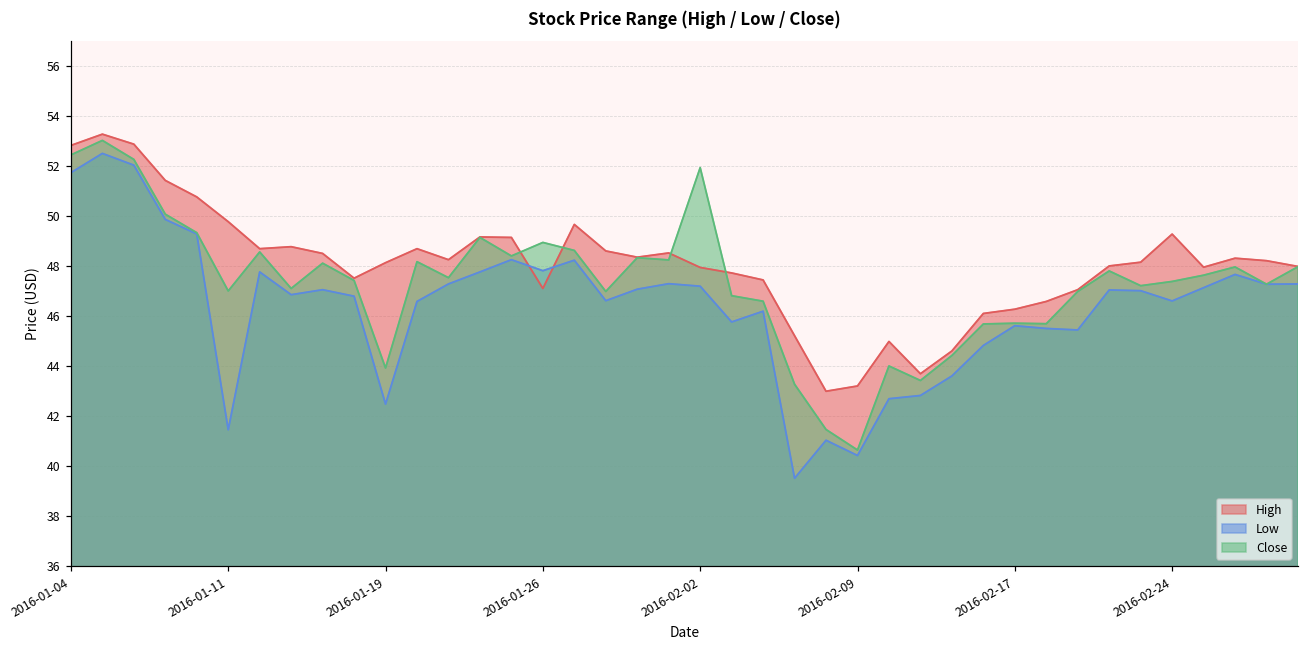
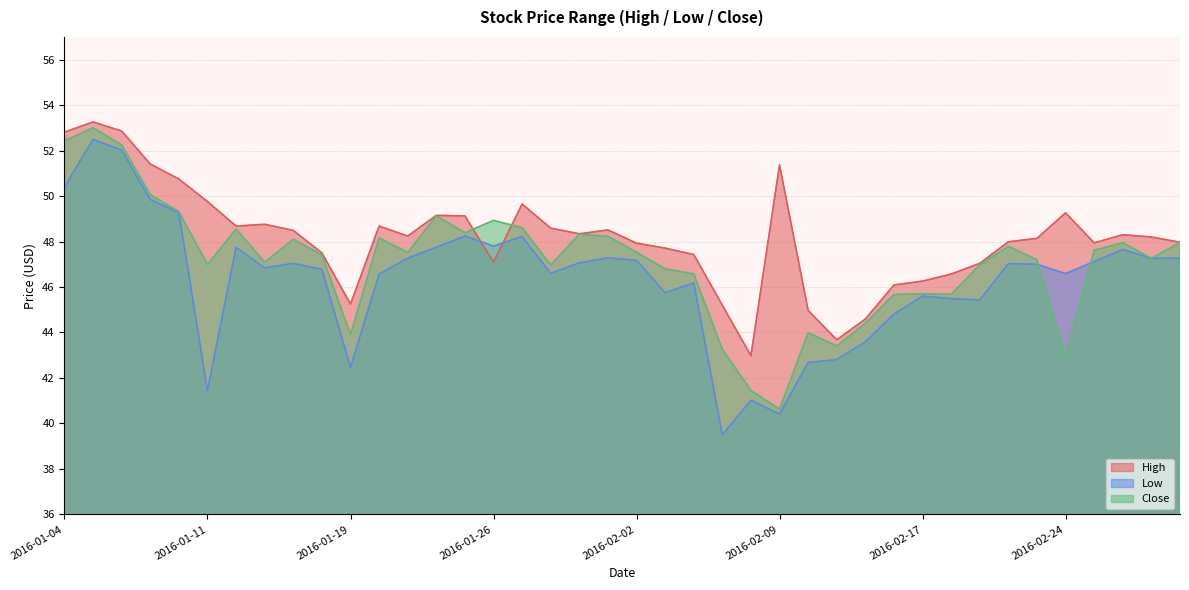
  {
    "High": {
      "2016-01-04": 52.8,
      "2016-01-11": 49.8,
-     "2016-01-19": 48.1,
+     "2016-01-19": 45.2,
      "2016-01-26": 47.1,
      "2016-02-02": 47.9,
-     "2016-02-09": 43.2,
+     "2016-02-09": 51.4,
      "2016-02-17": 46.3,
      "2016-02-24": 49.3
    },
    "Low": {
-     "2016-01-04": 51.7,
+     "2016-01-04": 50.4,
      "2016-01-11": 41.4,
      "2016-01-19": 42.5,
      "2016-01-26": 47.8,
      "2016-02-02": 47.2,
      "2016-02-09": 40.4,
      "2016-02-24": 46.6
    },
    "Close": {
      "2016-01-04": 52.4,
      "2016-01-11": 47.0,
      "2016-01-19": 43.9,
      "2016-01-26": 48.9,
-     "2016-02-02": 51.9,
+     "2016-02-02": 47.5,
      "2016-02-09": 40.6,
-     "2016-02-24": 47.4
+     "2016-02-24": 42.9
    }
  }
